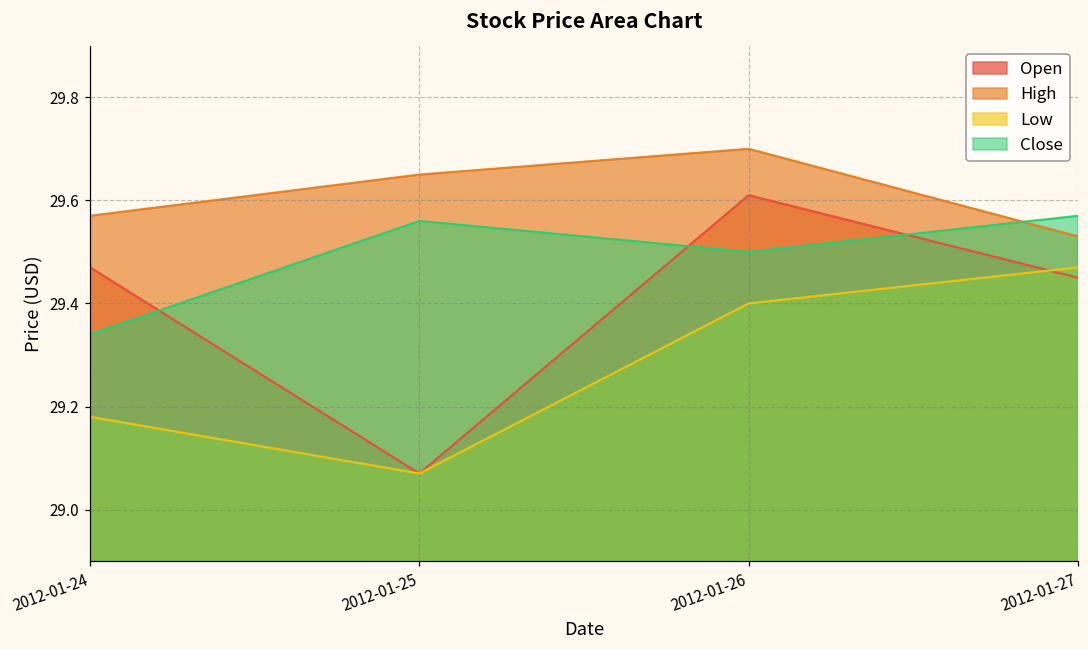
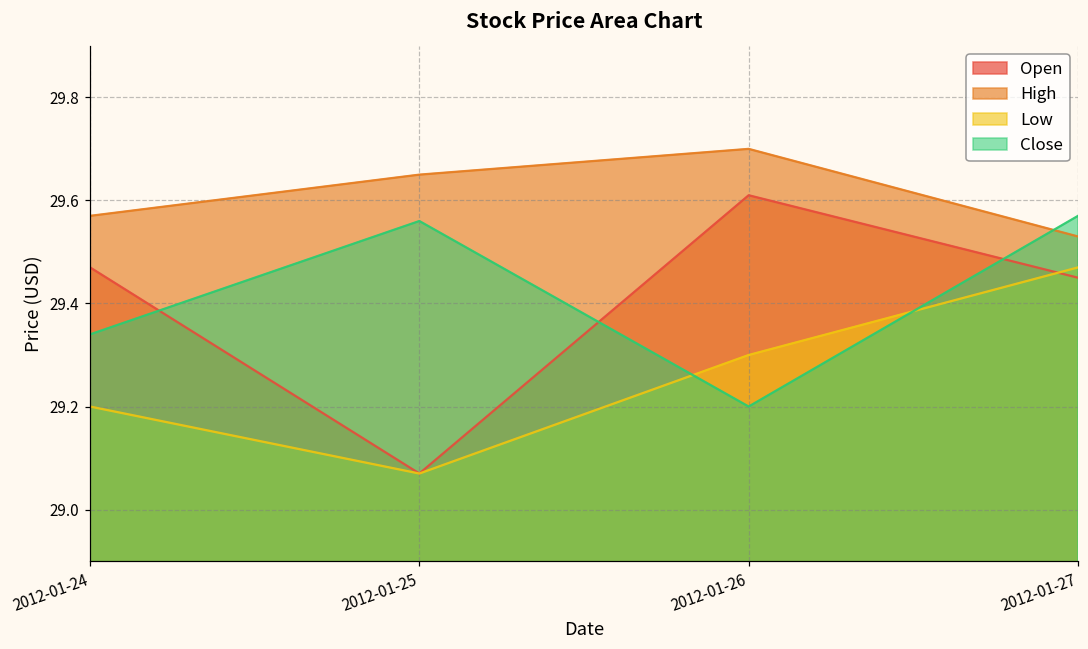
  {
    "Low": {
-     "2012-01-24": 29.18,
-     "2012-01-26": 29.4,
+     "2012-01-24": 29.20,
+     "2012-01-26": 29.3,
      "2012-01-27": 29.47
    },
    "Close": {
      "2012-01-24": 29.34,
      "2012-01-25": 29.56,
-     "2012-01-26": 29.5,
+     "2012-01-26": 29.2,
      "2012-01-27": 29.57
    }
  }
